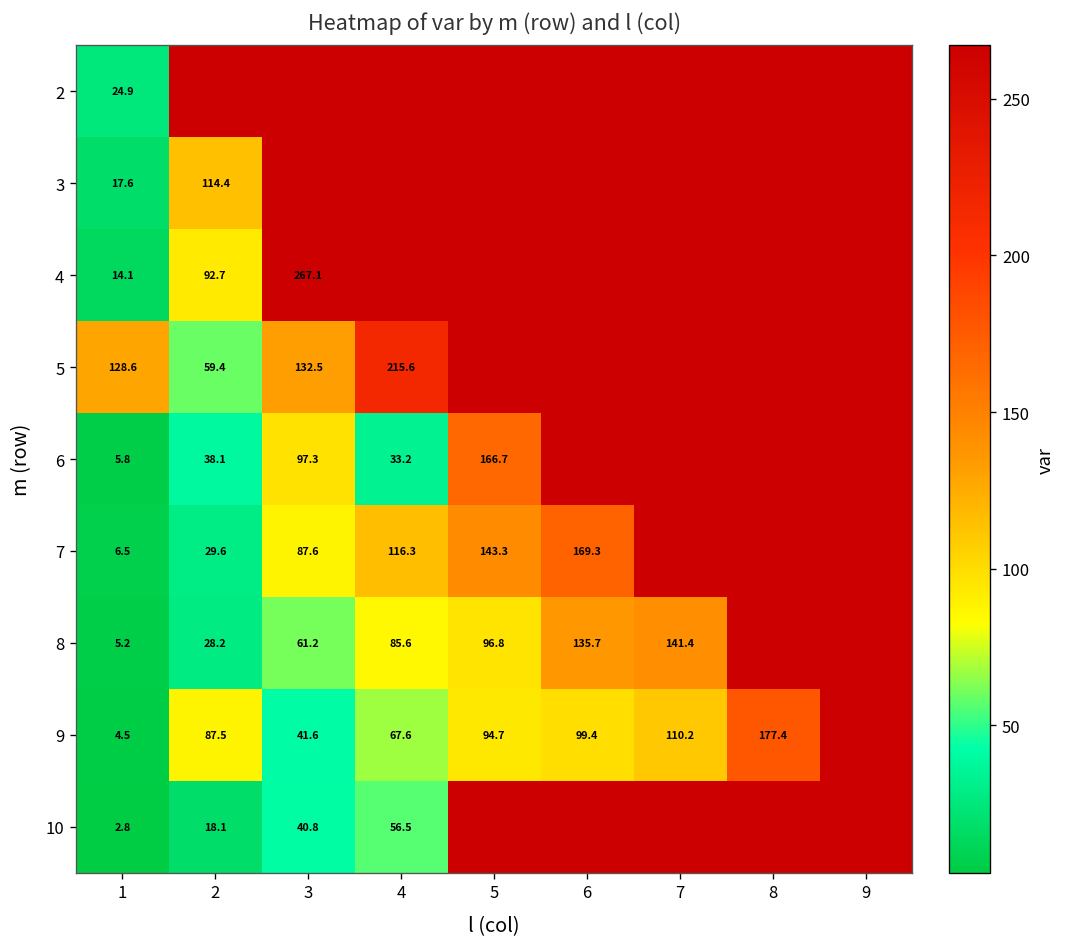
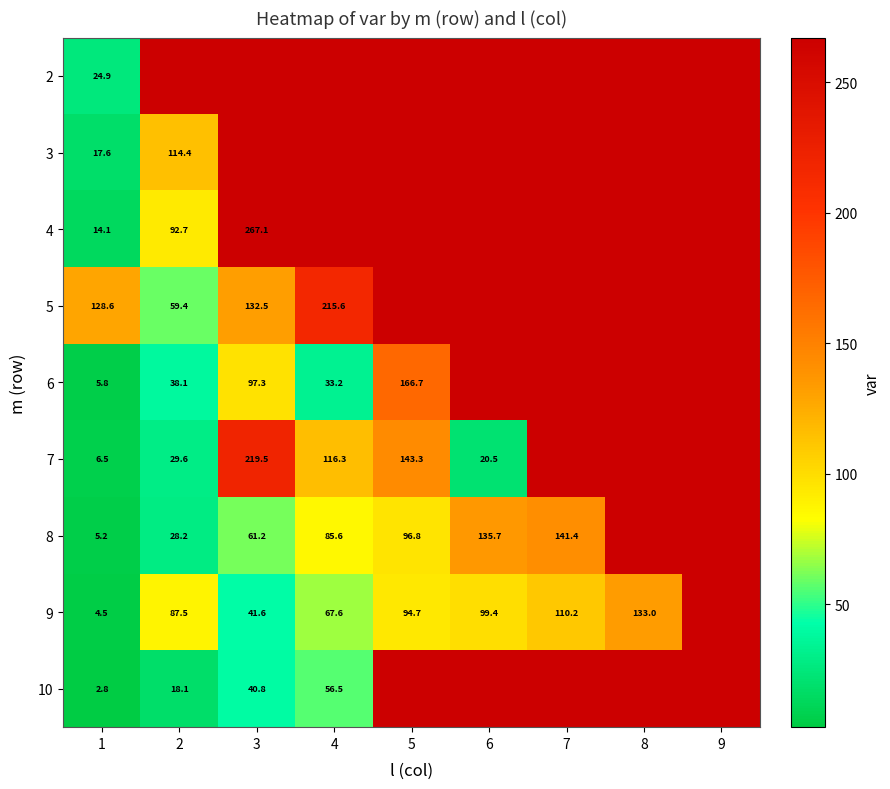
  {
    "2": {
      "1": 24.9
    },
    "3": {
      "1": 17.6,
      "2": 114.4
    },
    "4": {
      "1": 14.1,
      "2": 92.7,
      "3": 267.1
    },
    "5": {
      "1": 128.6,
      "2": 59.4,
      "3": 132.5,
      "4": 215.6
    },
    "6": {
      "1": 5.8,
      "2": 38.1,
      "3": 97.3,
      "4": 33.2,
      "5": 166.7
    },
    "7": {
      "1": 6.5,
      "2": 29.6,
-     "3": 87.6,
+     "3": 219.5,
      "4": 116.3,
      "5": 143.3,
-     "6": 169.3
+     "6": 20.5
    },
    "8": {
      "1": 5.2,
      "2": 28.2,
      "3": 61.2,
      "4": 85.6,
      "5": 96.8,
      "6": 135.7,
      "7": 141.4
    },
    "9": {
      "1": 4.5,
      "2": 87.5,
      "3": 41.6,
      "4": 67.6,
      "5": 94.7,
      "6": 99.4,
      "7": 110.2,
-     "8": 177.4
+     "8": 133.0
    },
    "10": {
      "1": 2.8,
      "2": 18.1,
      "3": 40.8,
      "4": 56.5
    }
  }
